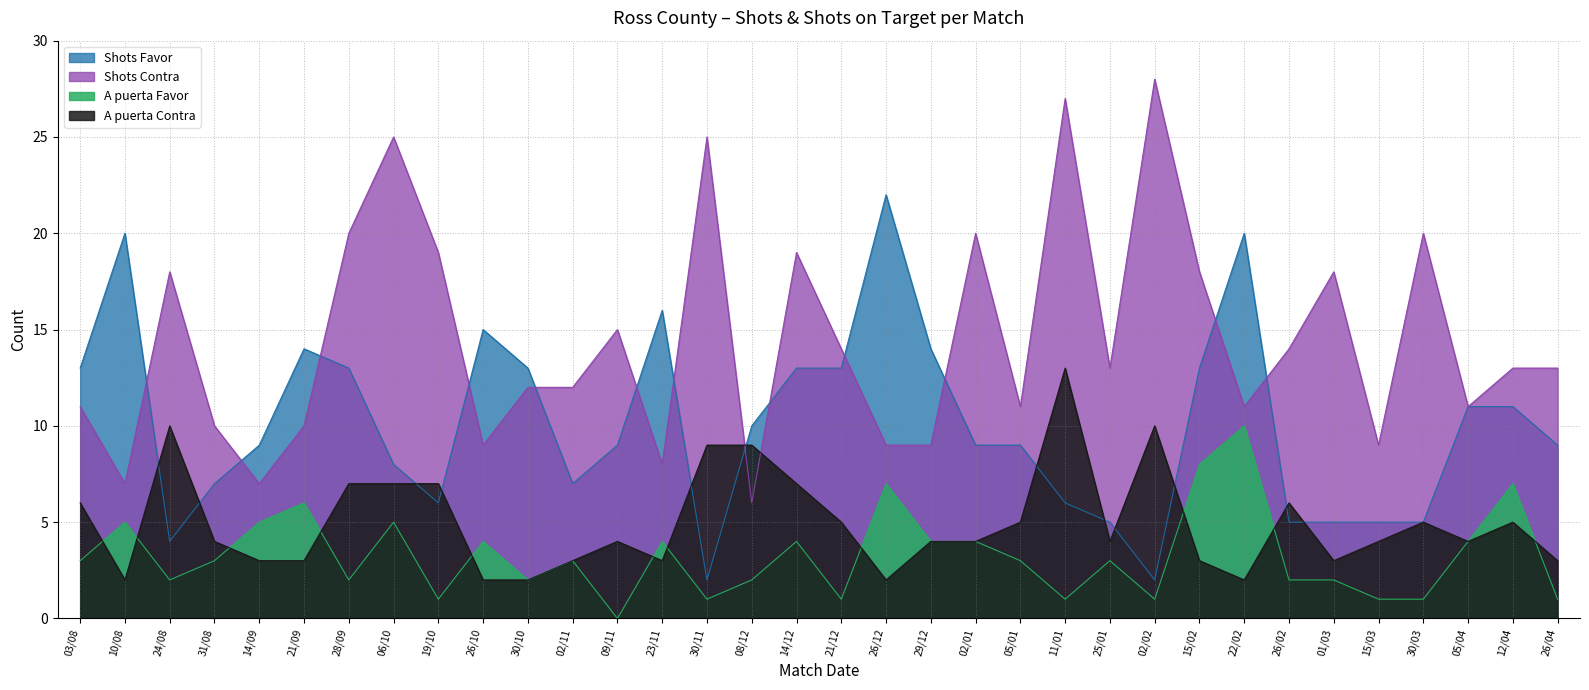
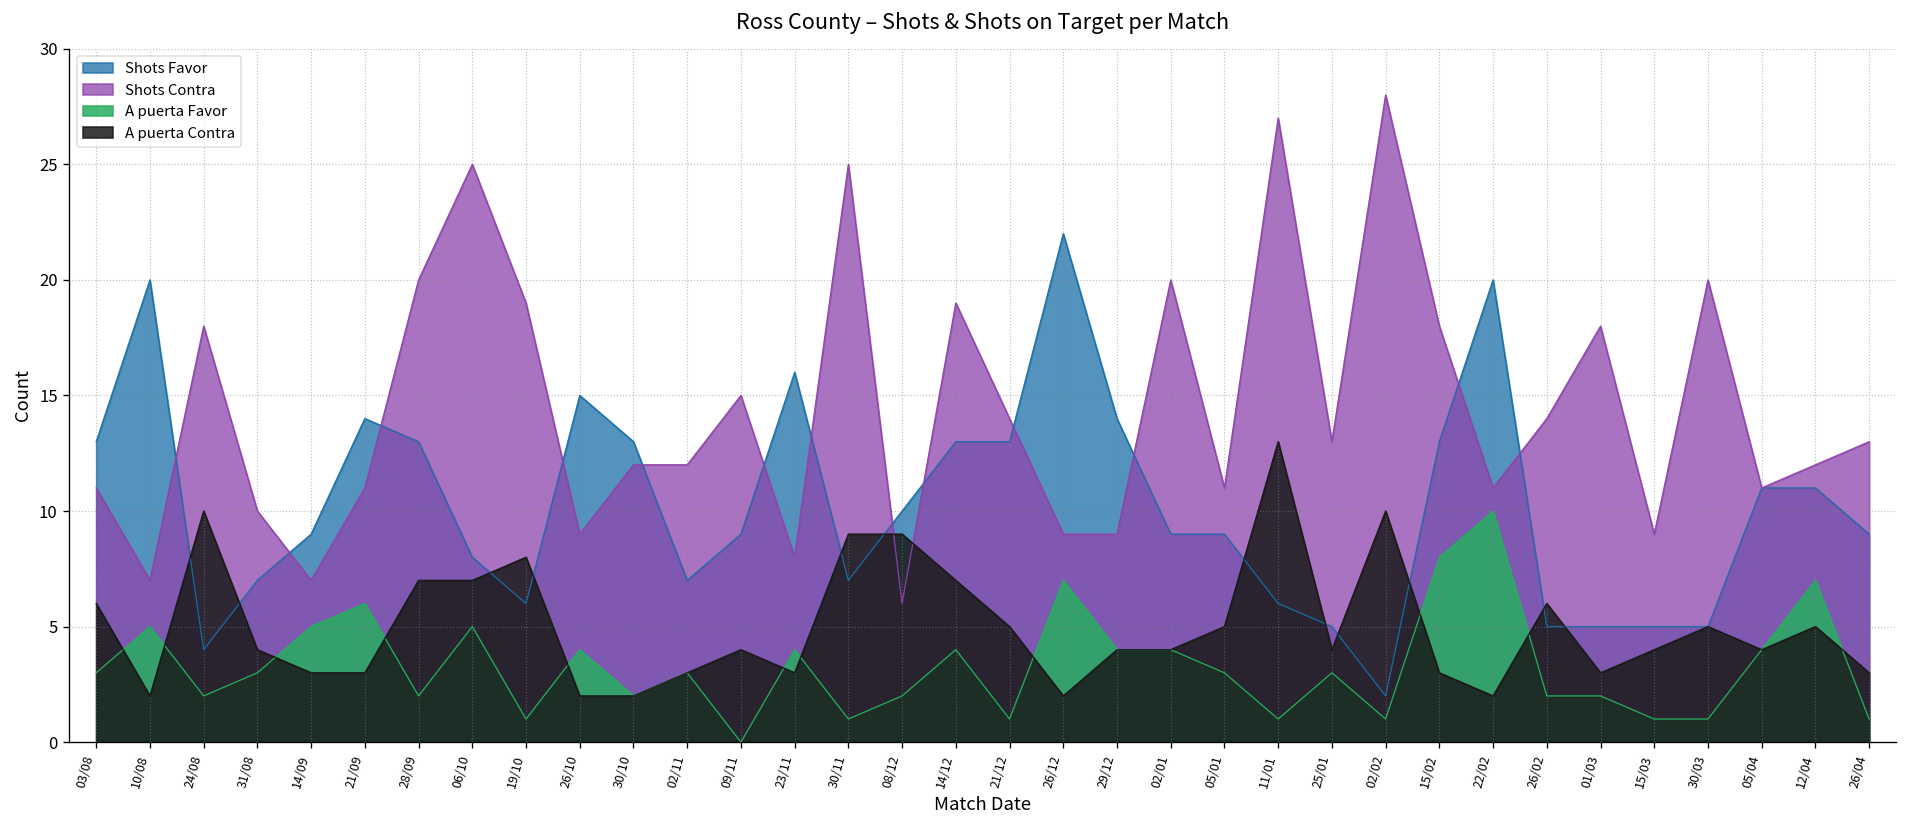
  {
    "Shots Favor": {
      "03/08": 13,
      "10/08": 20,
      "24/08": 4,
      "31/08": 7,
      "14/09": 9,
      "21/09": 14,
      "28/09": 13,
      "06/10": 8,
      "19/10": 6,
      "26/10": 15,
      "30/10": 13,
      "02/11": 7,
      "09/11": 9,
      "23/11": 16,
-     "30/11": 2,
+     "30/11": 7,
      "08/12": 10,
      "14/12": 13,
      "21/12": 13,
      "26/12": 22,
      "29/12": 14,
      "02/01": 9,
      "05/01": 9,
      "11/01": 6,
      "25/01": 5,
      "02/02": 2,
      "15/02": 13,
      "22/02": 20,
      "26/02": 5,
      "01/03": 5,
      "15/03": 5,
      "12/04": 11,
      "26/04": 9
    },
    "Shots Contra": {
      "03/08": 11,
      "10/08": 7,
      "24/08": 18,
      "31/08": 10,
      "14/09": 7,
-     "21/09": 10,
+     "21/09": 11,
      "28/09": 20,
      "06/10": 25,
      "19/10": 19,
      "26/10": 9,
      "30/10": 12,
      "02/11": 12,
      "09/11": 15,
      "23/11": 8,
      "30/11": 25,
      "08/12": 6,
      "14/12": 19,
      "21/12": 14,
      "26/12": 9,
      "29/12": 9,
      "02/01": 20,
      "05/01": 11,
      "11/01": 27,
      "25/01": 13,
      "02/02": 28,
      "15/02": 18,
      "22/02": 11,
      "26/02": 14,
      "01/03": 18,
      "15/03": 9,
      "30/03": 20,
-     "12/04": 13,
+     "12/04": 12,
      "26/04": 13
    },
    "A puerta Favor": {
      "03/08": 3,
      "10/08": 5,
      "24/08": 2,
      "31/08": 3,
      "14/09": 5,
      "21/09": 6,
      "28/09": 2,
      "06/10": 5,
      "19/10": 1,
      "26/10": 4,
      "09/11": 0,
      "23/11": 4,
      "30/11": 1,
      "08/12": 2,
      "14/12": 4,
      "21/12": 1,
      "26/12": 7,
      "05/01": 3,
      "11/01": 1,
      "25/01": 3,
      "02/02": 1,
      "15/02": 8,
      "22/02": 10,
      "26/02": 2,
      "01/03": 2,
      "15/03": 1,
      "30/03": 1,
      "12/04": 7,
      "26/04": 1
    },
    "A puerta Contra": {
      "03/08": 6,
      "10/08": 2,
      "24/08": 10,
      "31/08": 4,
      "14/09": 3,
      "21/09": 3,
      "28/09": 7,
      "06/10": 7,
-     "19/10": 7,
+     "19/10": 8,
      "26/10": 2,
      "09/11": 4,
      "23/11": 3,
      "30/11": 9,
      "08/12": 9,
      "14/12": 7,
      "21/12": 5,
      "26/12": 2,
      "05/01": 5,
      "11/01": 13,
      "25/01": 4,
      "02/02": 10,
      "15/02": 3,
      "22/02": 2,
      "26/02": 6,
      "01/03": 3,
      "15/03": 4,
      "12/04": 5,
      "26/04": 3
    }
  }
